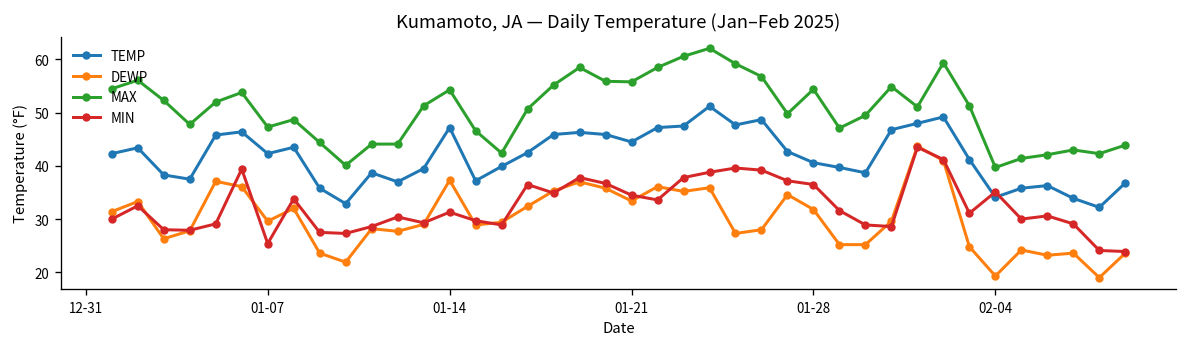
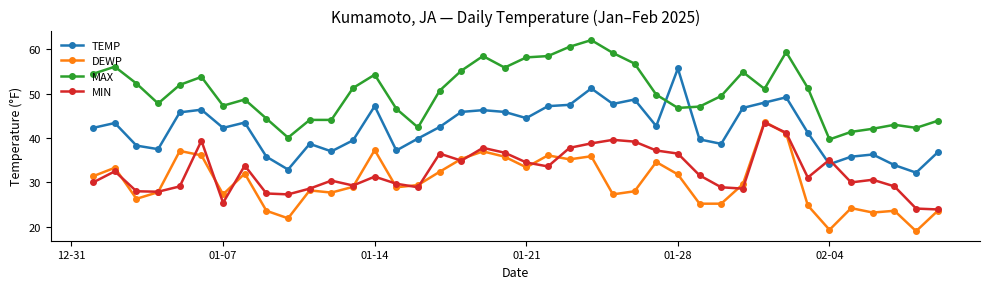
  {
    "TEMP": {
      "01-07": 42,
      "01-14": 47,
      "01-21": 45,
-     "01-28": 41,
+     "01-28": 56,
      "02-04": 34
    },
    "DEWP": {
-     "01-07": 30,
+     "01-07": 27,
      "01-14": 37,
      "01-21": 33,
      "01-28": 32,
      "02-04": 19
    },
    "MAX": {
      "01-07": 47,
      "01-14": 54,
-     "01-21": 56,
-     "01-28": 54,
+     "01-21": 58,
+     "01-28": 47,
      "02-04": 40
    },
    "MIN": {
      "01-07": 25,
      "01-14": 31,
      "01-21": 35,
      "01-28": 37,
      "02-04": 35
    }
  }
